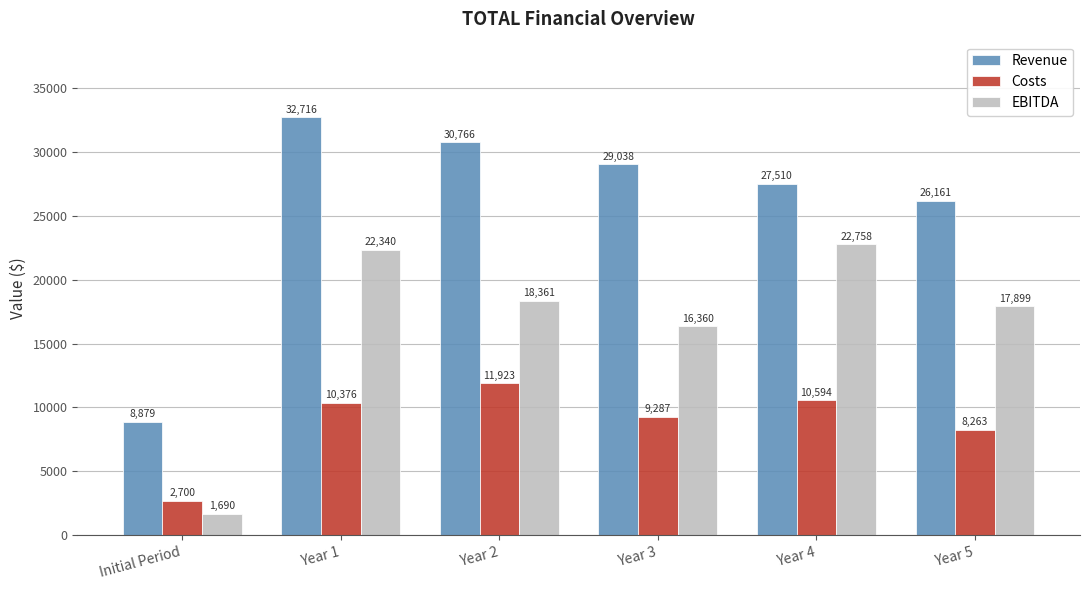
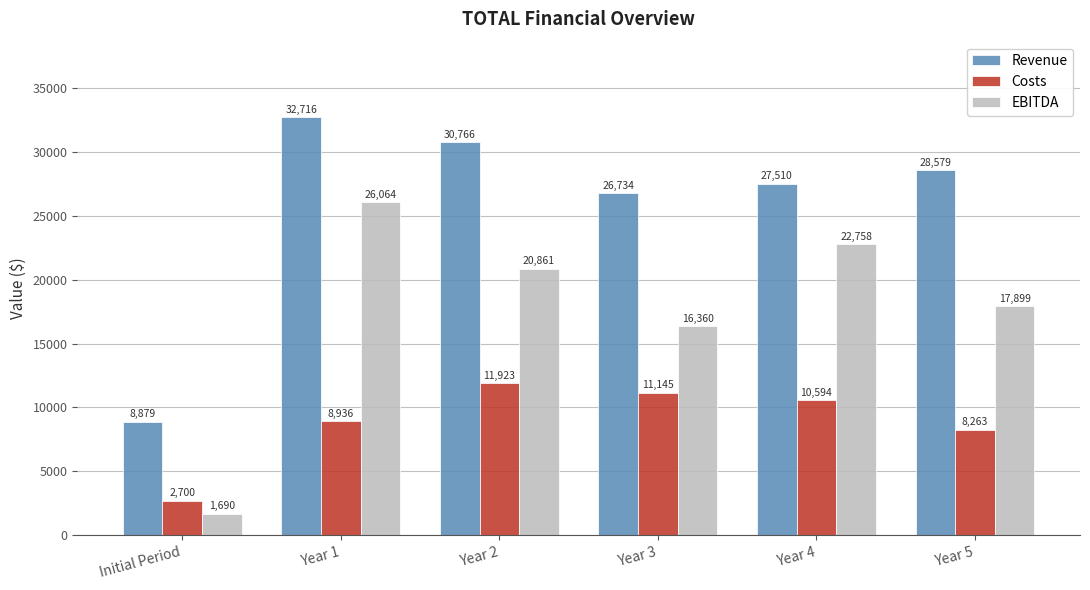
  {
    "Revenue": {
      "Initial Period": "8,879",
      "Year 1": "32,716",
      "Year 2": "30,766",
-     "Year 3": "29,038",
+     "Year 3": "26,734",
      "Year 4": "27,510",
-     "Year 5": "26,161"
+     "Year 5": "28,579"
    },
    "Costs": {
      "Initial Period": "2,700",
-     "Year 1": "10,376",
+     "Year 1": "8,936",
      "Year 2": "11,923",
-     "Year 3": "9,287",
+     "Year 3": "11,145",
      "Year 4": "10,594",
      "Year 5": "8,263"
    },
    "EBITDA": {
      "Initial Period": "1,690",
-     "Year 1": "22,340",
-     "Year 2": "18,361",
+     "Year 1": "26,064",
+     "Year 2": "20,861",
      "Year 3": "16,360",
      "Year 4": "22,758",
      "Year 5": "17,899"
    }
  }
